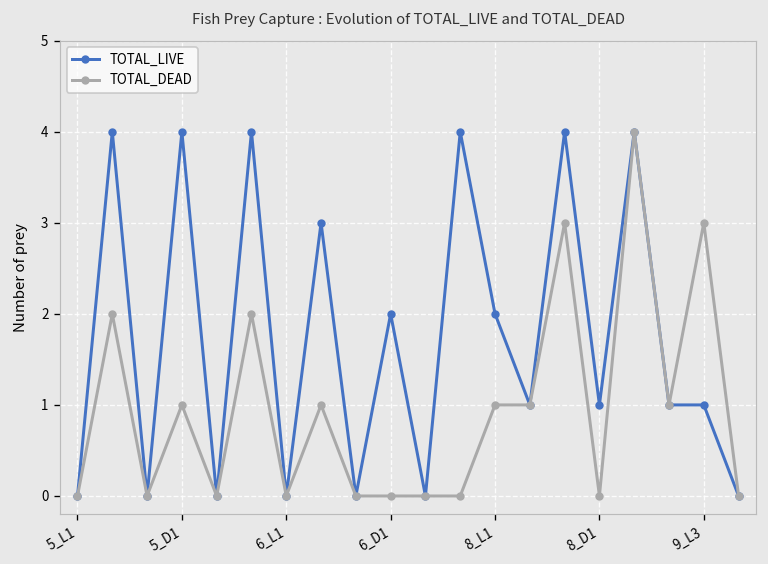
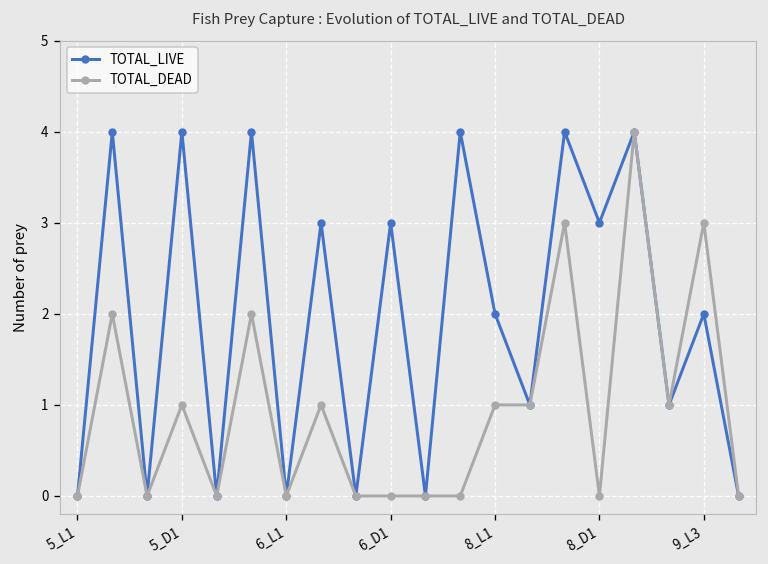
  {
    "TOTAL_LIVE": {
      "5_D1": 4,
-     "6_D1": 2,
+     "6_D1": 3,
      "8_L1": 2,
-     "8_D1": 1,
-     "9_L3": 1
+     "8_D1": 3,
+     "9_L3": 2
    },
    "TOTAL_DEAD": {
      "5_D1": 1,
      "6_D1": 0,
      "8_L1": 1,
      "8_D1": 0,
      "9_L3": 3
    }
  }
